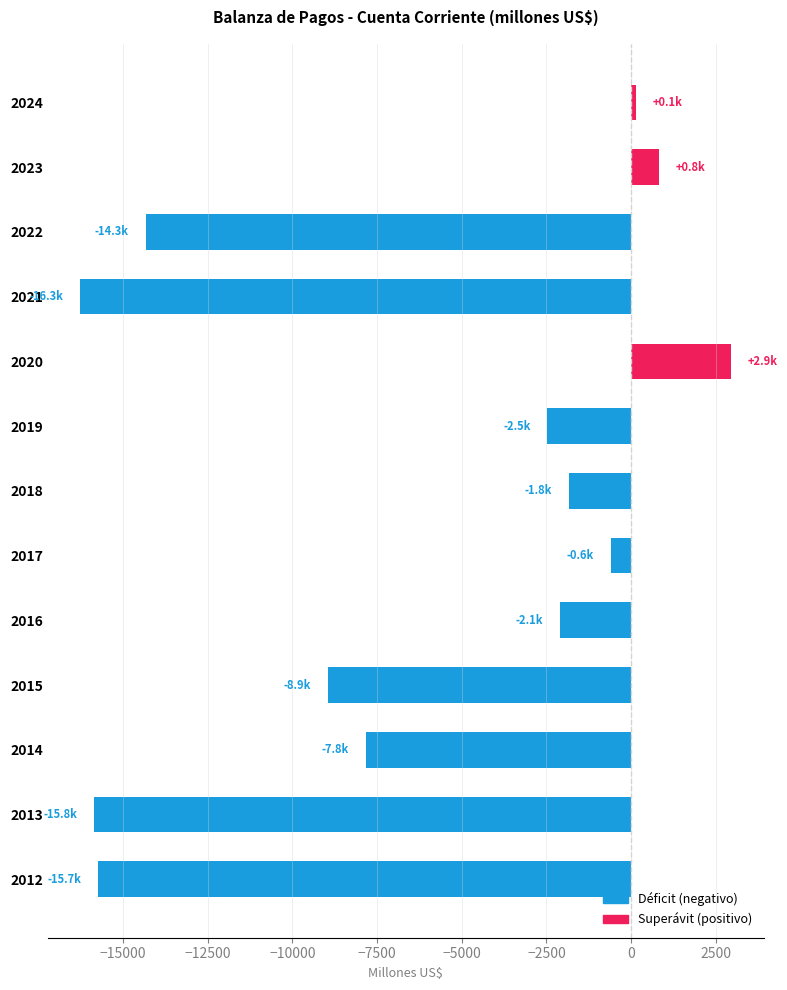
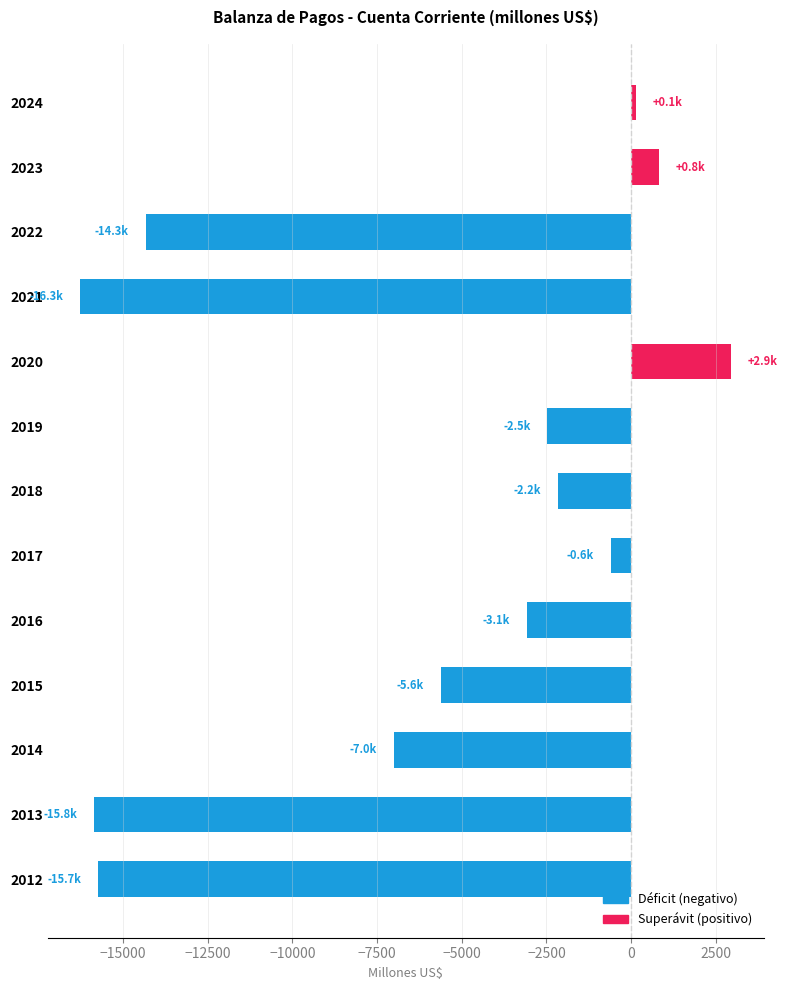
  {
    "2024": "+0.1k",
    "2023": "+0.8k",
    "2022": "-14.3k",
    "2021": "-16.3k",
    "2020": "+2.9k",
    "2019": "-2.5k",
-   "2018": "-1.8k",
+   "2018": "-2.2k",
    "2017": "-0.6k",
-   "2016": "-2.1k",
-   "2015": "-8.9k",
-   "2014": "-7.8k",
+   "2016": "-3.1k",
+   "2015": "-5.6k",
+   "2014": "-7.0k",
    "2013": "-15.8k",
    "2012": "-15.7k"
  }
